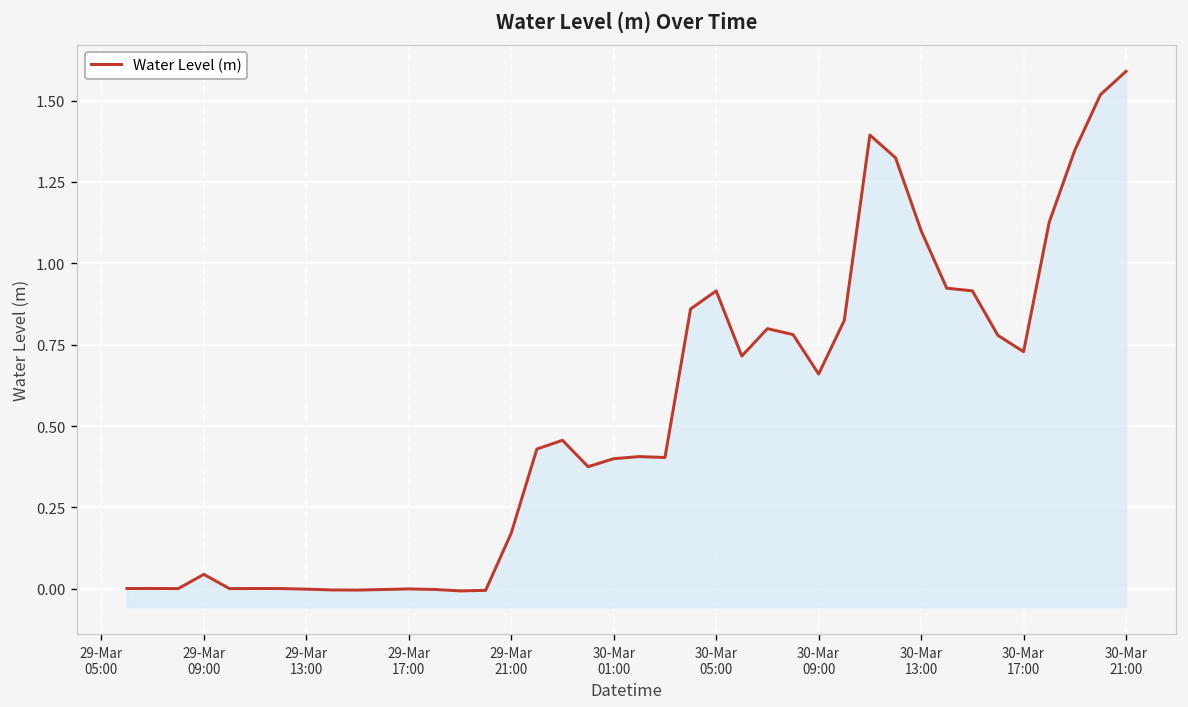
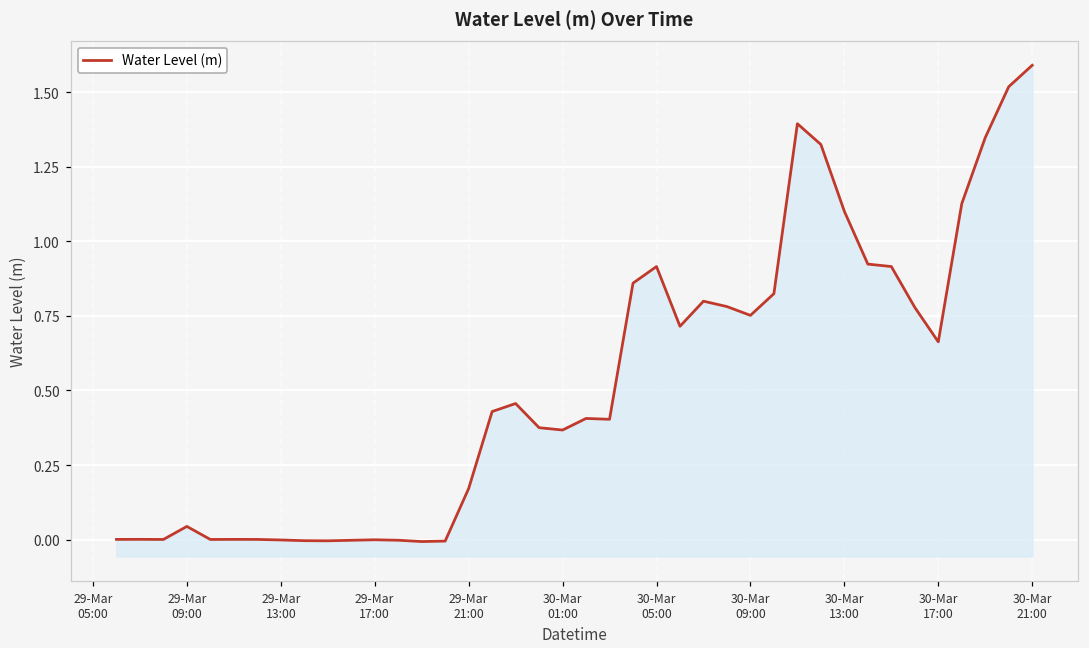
  {
    "29-Mar 09:00": 0.04,
    "29-Mar 13:00": 0.00,
    "29-Mar 17:00": 0.00,
    "29-Mar 21:00": 0.17,
-   "30-Mar 01:00": 0.40,
+   "30-Mar 01:00": 0.37,
    "30-Mar 05:00": 0.92,
-   "30-Mar 09:00": 0.66,
+   "30-Mar 09:00": 0.75,
    "30-Mar 13:00": 1.10,
-   "30-Mar 17:00": 0.73,
+   "30-Mar 17:00": 0.66,
    "30-Mar 21:00": 1.59
  }
